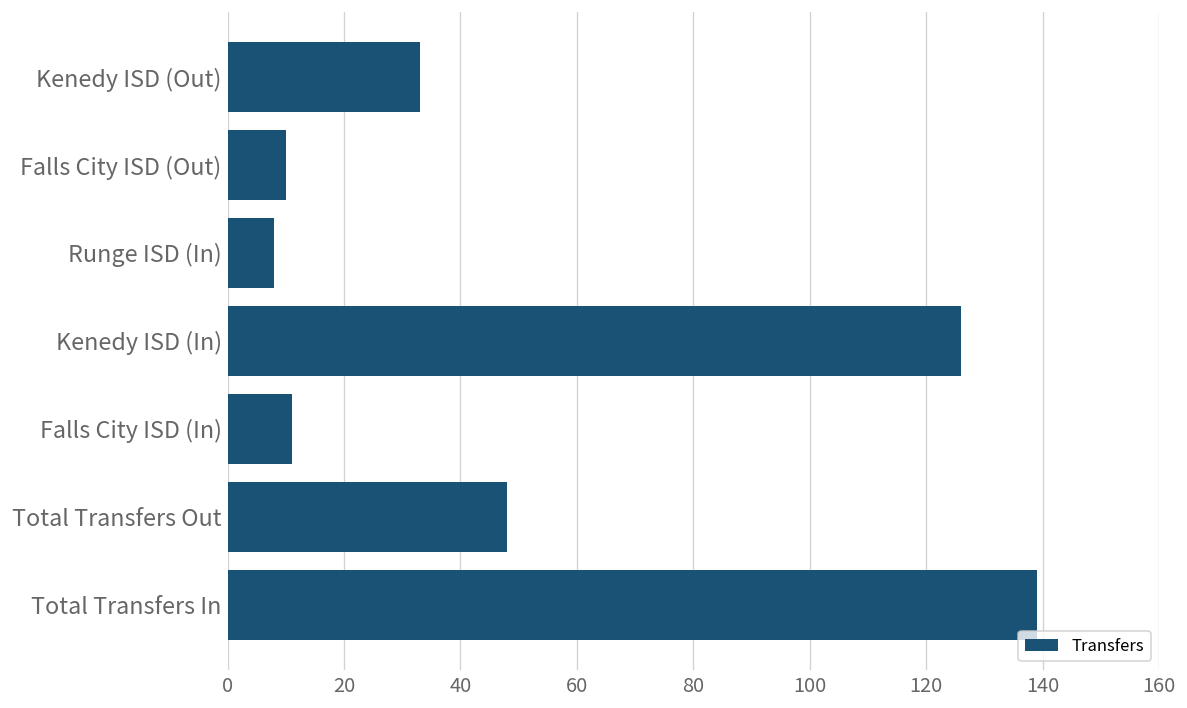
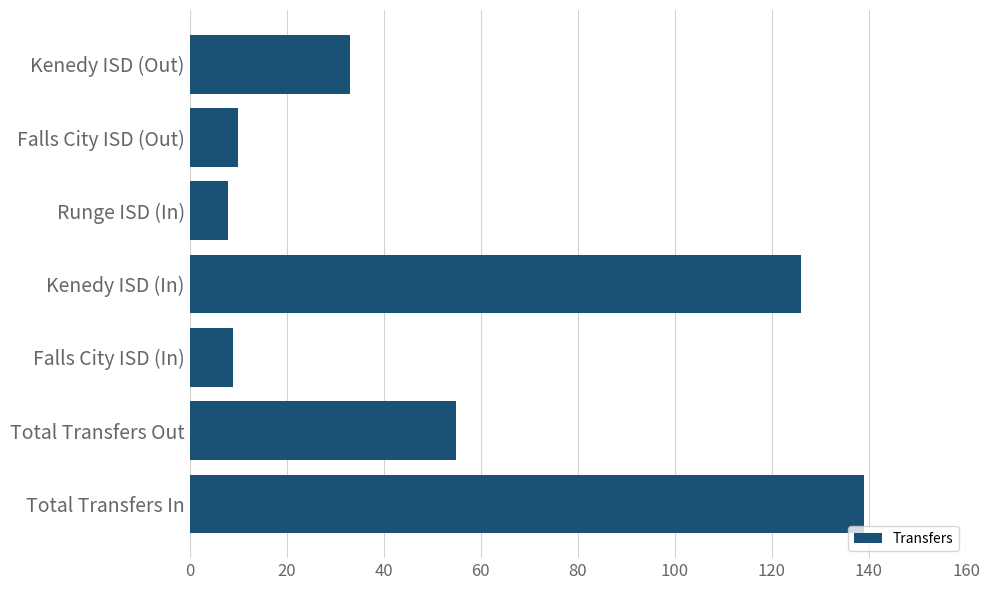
  {
    "Kenedy ISD (Out)": 33,
    "Falls City ISD (Out)": 10,
    "Runge ISD (In)": 8,
    "Kenedy ISD (In)": 126,
-   "Falls City ISD (In)": 11,
-   "Total Transfers Out": 48,
+   "Falls City ISD (In)": 9,
+   "Total Transfers Out": 55,
    "Total Transfers In": 139
  }
